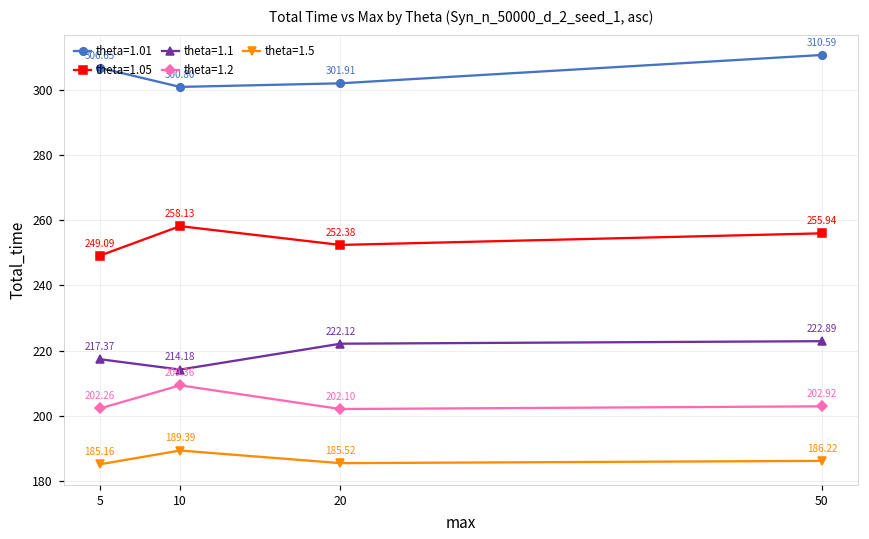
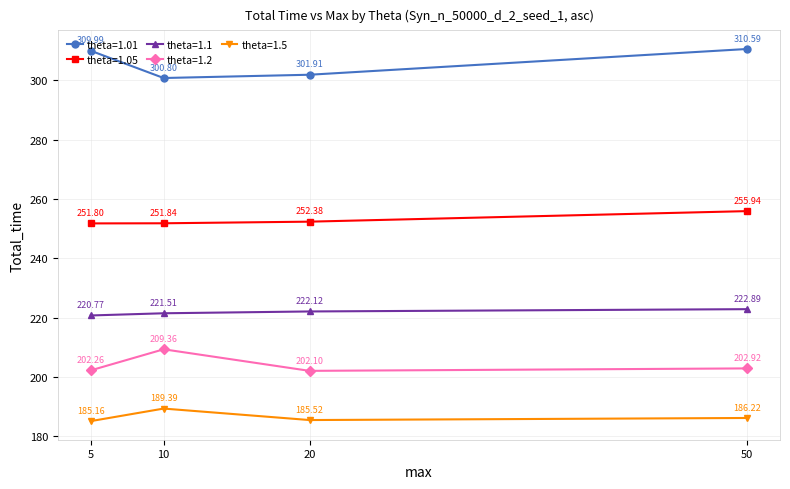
  {
    "theta=1.01": {
-     "5": 306.65,
+     "5": 309.99,
      "10": 300.80,
      "20": 301.91,
      "50": 310.59
    },
    "theta=1.05": {
-     "5": 249.09,
-     "10": 258.13,
+     "5": 251.80,
+     "10": 251.84,
      "20": 252.38,
      "50": 255.94
    },
    "theta=1.1": {
-     "5": 217.37,
-     "10": 214.18,
+     "5": 220.77,
+     "10": 221.51,
      "20": 222.12,
      "50": 222.89
    },
    "theta=1.2": {
      "5": 202.26,
      "20": 202.10,
      "50": 202.92
    },
    "theta=1.5": {
      "5": 185.16,
      "10": 189.39,
      "20": 185.52,
      "50": 186.22
    }
  }
